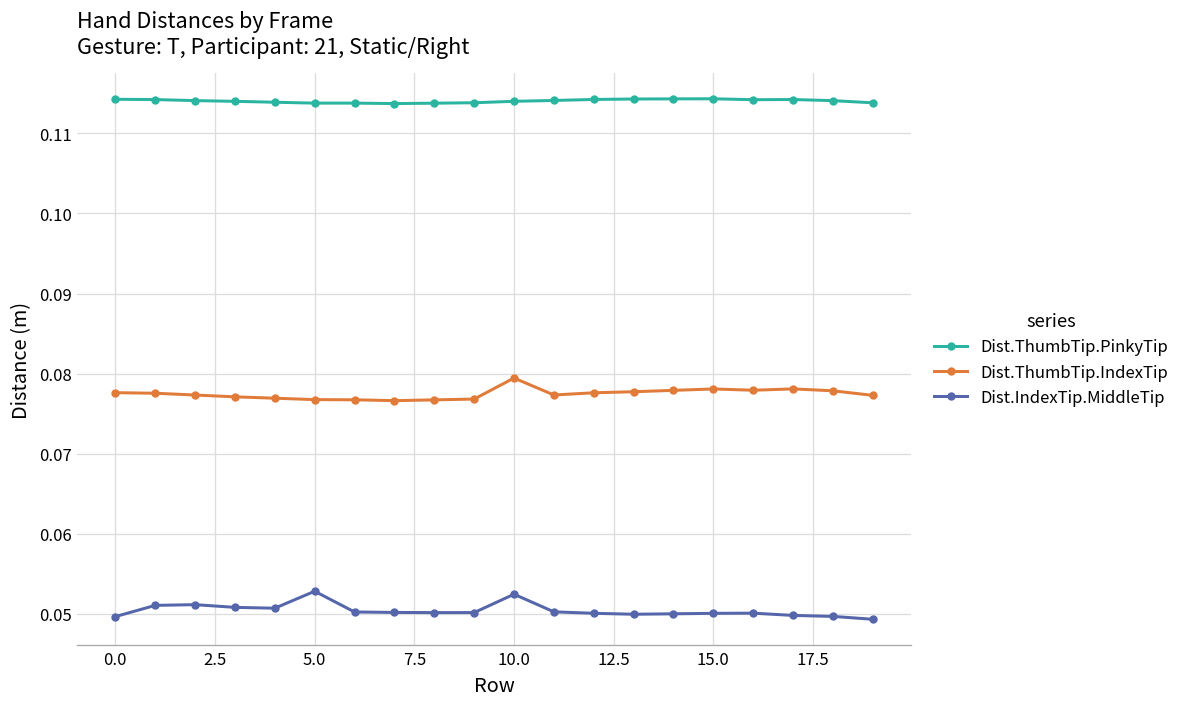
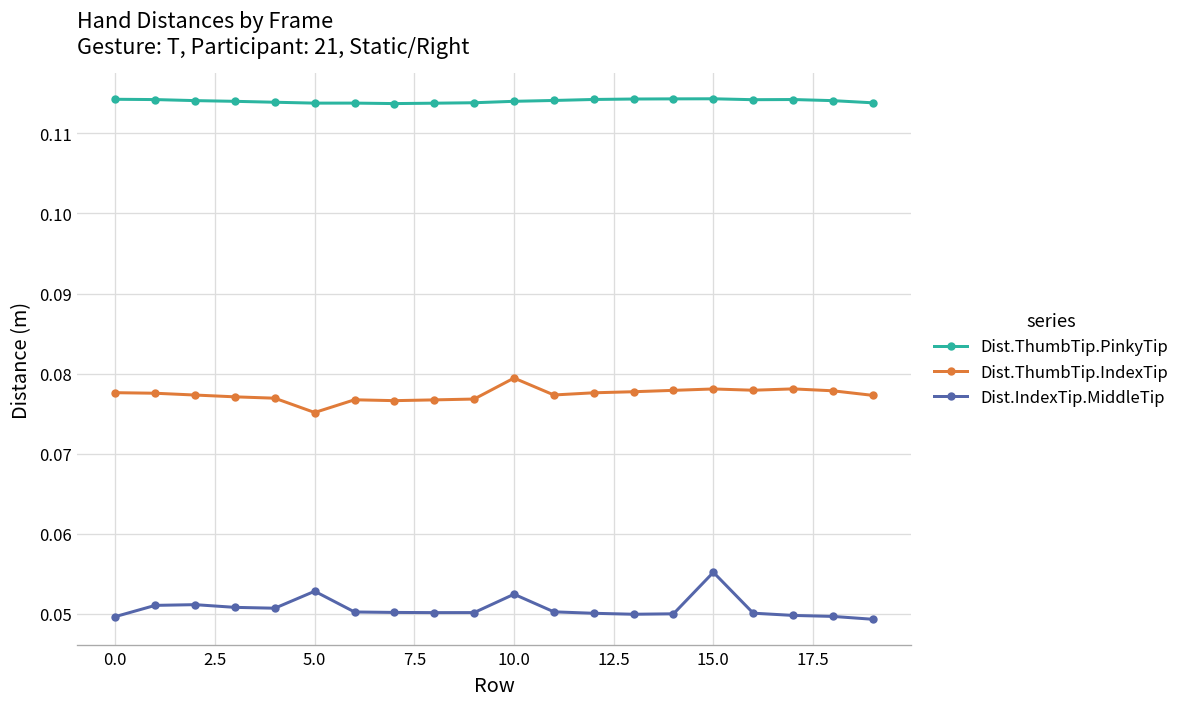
  {
    "Dist.ThumbTip.PinkyTip": {
      "0.0": 0.114,
      "5.0": 0.114,
      "10.0": 0.114,
      "15.0": 0.114
    },
    "Dist.ThumbTip.IndexTip": {
      "0.0": 0.078,
-     "5.0": 0.077,
+     "5.0": 0.075,
      "10.0": 0.079,
      "15.0": 0.078
    },
    "Dist.IndexTip.MiddleTip": {
      "0.0": 0.050,
      "5.0": 0.053,
      "10.0": 0.052,
-     "15.0": 0.050
+     "15.0": 0.055
    }
  }
